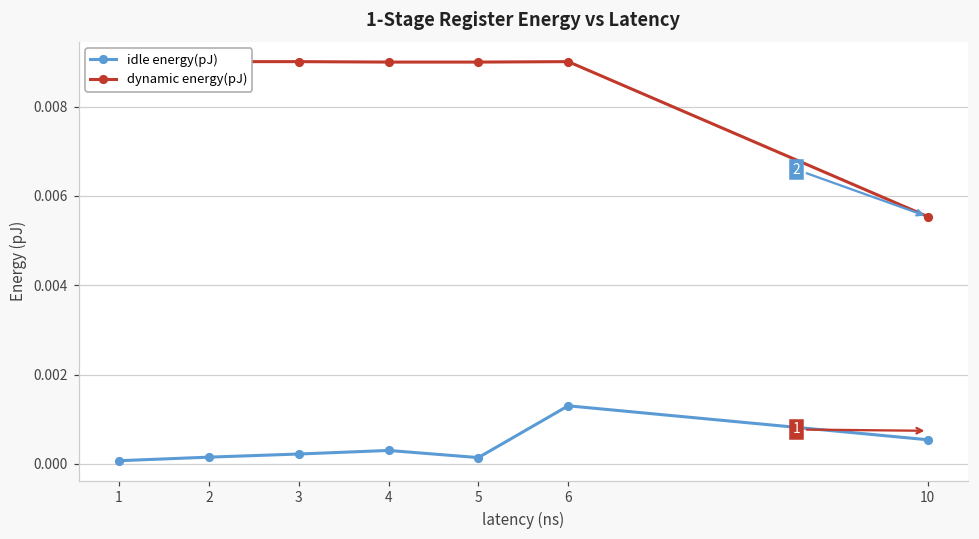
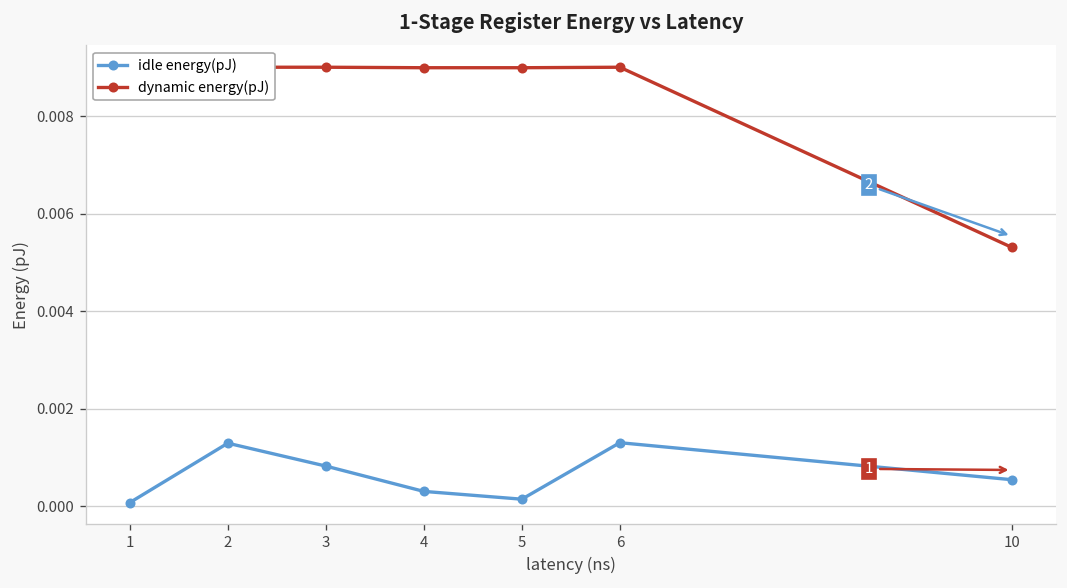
  {
    "idle energy(pJ)": {
      "1": 0.0001,
-     "2": 0.0002,
-     "3": 0.0002,
+     "2": 0.0013,
+     "3": 0.0008,
      "4": 0.0003,
      "5": 0.0001,
      "6": 0.0013,
      "10": 0.0005
    },
    "dynamic energy(pJ)": {
      "3": 0.0090,
      "4": 0.0090,
      "5": 0.0090,
      "6": 0.0090,
-     "10": 0.0055
+     "10": 0.0053
    }
  }
